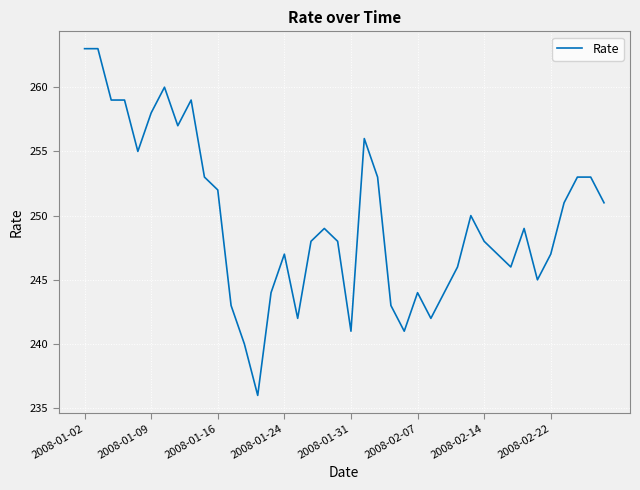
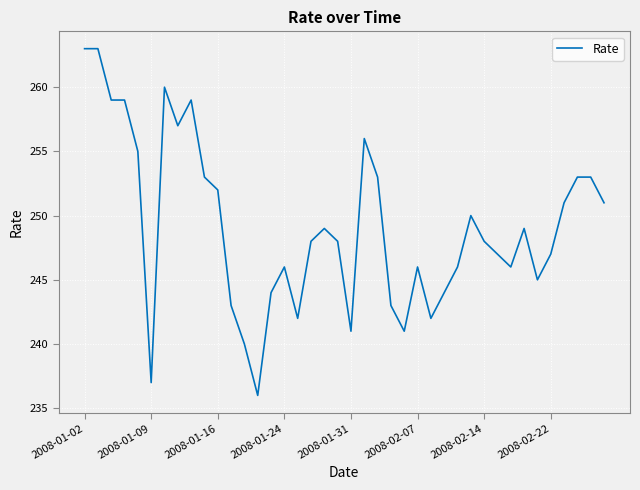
  {
    "2008-01-02": 263,
-   "2008-01-09": 258,
+   "2008-01-09": 237,
    "2008-01-16": 252,
-   "2008-01-24": 247,
+   "2008-01-24": 246,
    "2008-01-31": 241,
-   "2008-02-07": 244,
+   "2008-02-07": 246,
    "2008-02-14": 248,
    "2008-02-22": 247
  }
